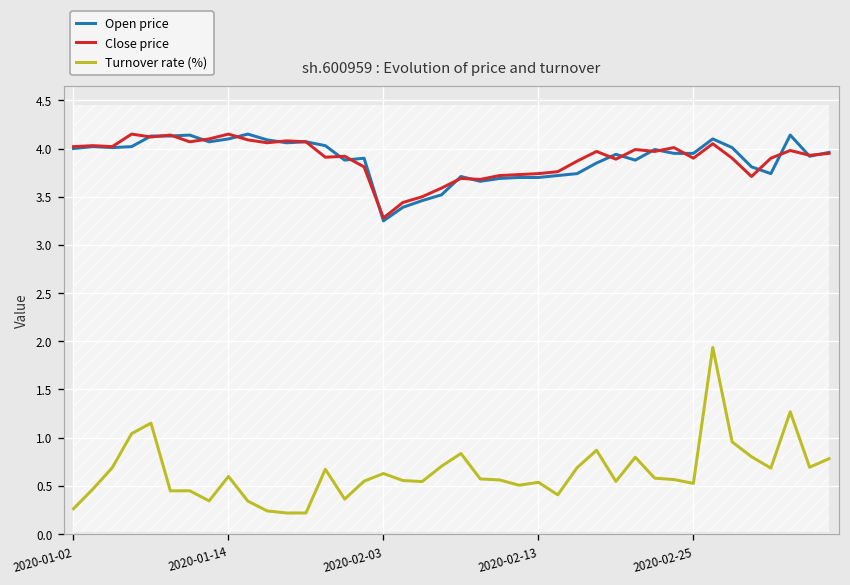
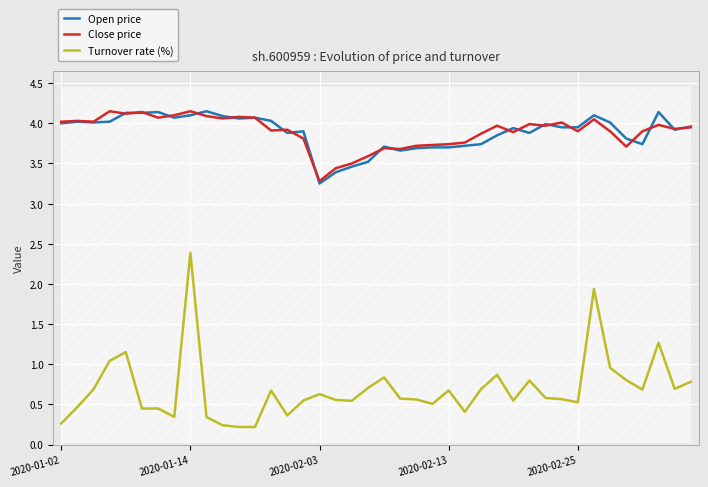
  {
    "Open price": {
      "2020-01-14": 4.1,
      "2020-02-13": 3.7,
      "2020-02-25": 4.0
    },
    "Close price": {
      "2020-01-14": 4.2,
      "2020-02-13": 3.7,
      "2020-02-25": 3.9
    },
    "Turnover rate (%)": {
      "2020-01-02": 0.3,
-     "2020-01-14": 0.6,
+     "2020-01-14": 2.4,
      "2020-02-03": 0.6,
-     "2020-02-13": 0.5,
+     "2020-02-13": 0.7,
      "2020-02-25": 0.5
    }
  }
